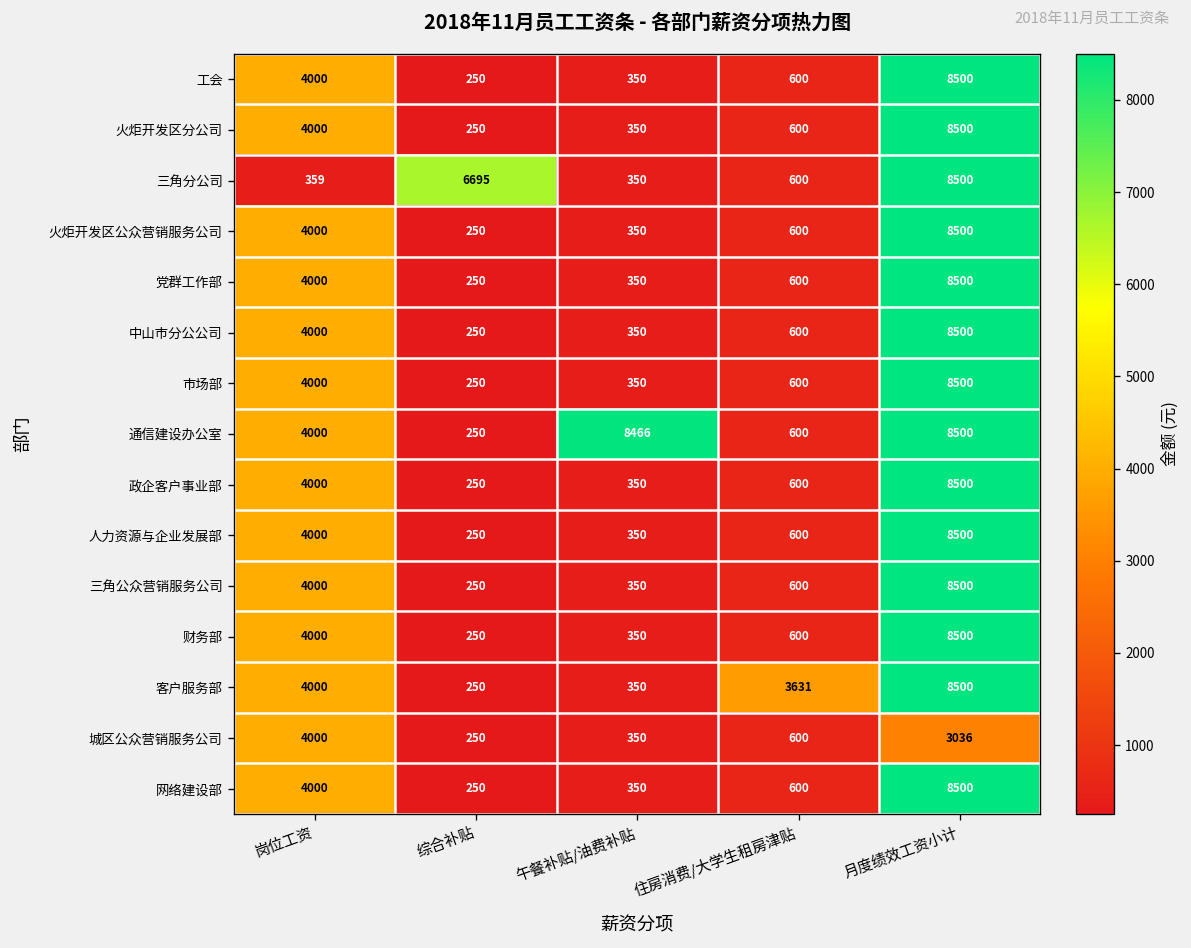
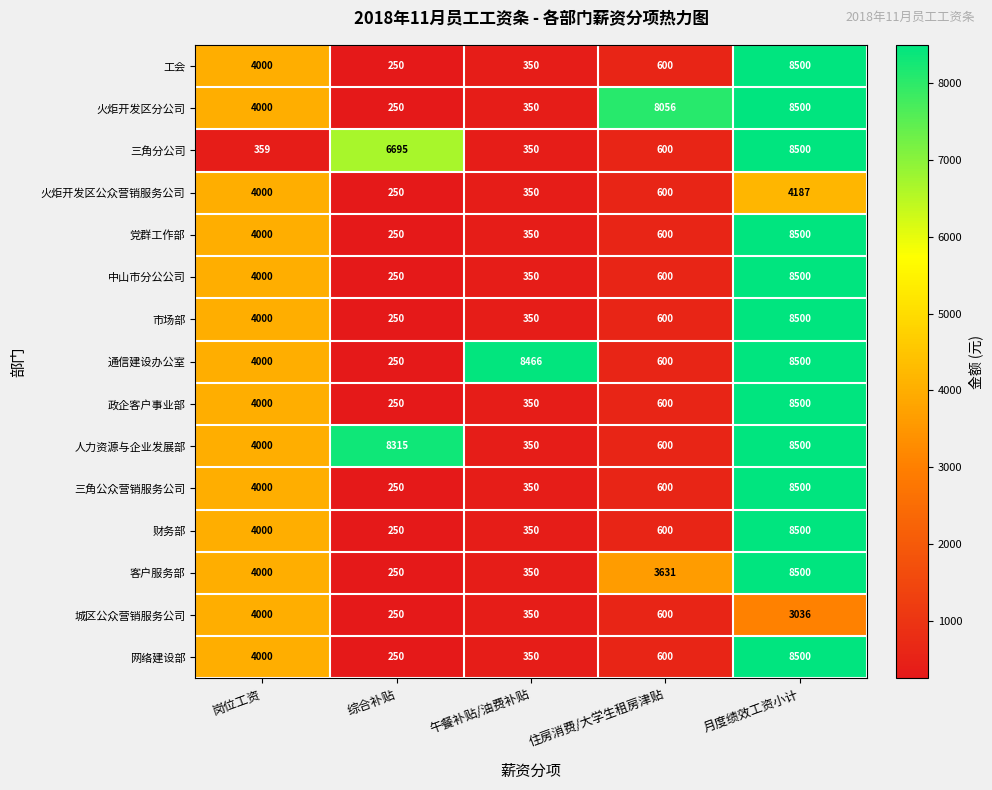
  {
    "工会": {
      "岗位工资": 4000,
      "综合补贴": 250,
      "午餐补贴/油费补贴": 350,
      "住房消费/大学生租房津贴": 600,
      "月度绩效工资小计": 8500
    },
    "火炬开发区分公司": {
      "岗位工资": 4000,
      "综合补贴": 250,
      "午餐补贴/油费补贴": 350,
-     "住房消费/大学生租房津贴": 600,
+     "住房消费/大学生租房津贴": 8056,
      "月度绩效工资小计": 8500
    },
    "三角分公司": {
      "岗位工资": 359,
      "综合补贴": 6695,
      "午餐补贴/油费补贴": 350,
      "住房消费/大学生租房津贴": 600,
      "月度绩效工资小计": 8500
    },
    "火炬开发区公众营销服务公司": {
      "岗位工资": 4000,
      "综合补贴": 250,
      "午餐补贴/油费补贴": 350,
      "住房消费/大学生租房津贴": 600,
-     "月度绩效工资小计": 8500
+     "月度绩效工资小计": 4187
    },
    "党群工作部": {
      "岗位工资": 4000,
      "综合补贴": 250,
      "午餐补贴/油费补贴": 350,
      "住房消费/大学生租房津贴": 600,
      "月度绩效工资小计": 8500
    },
    "中山市分公公司": {
      "岗位工资": 4000,
      "综合补贴": 250,
      "午餐补贴/油费补贴": 350,
      "住房消费/大学生租房津贴": 600,
      "月度绩效工资小计": 8500
    },
    "市场部": {
      "岗位工资": 4000,
      "综合补贴": 250,
      "午餐补贴/油费补贴": 350,
      "住房消费/大学生租房津贴": 600,
      "月度绩效工资小计": 8500
    },
    "通信建设办公室": {
      "岗位工资": 4000,
      "综合补贴": 250,
      "午餐补贴/油费补贴": 8466,
      "住房消费/大学生租房津贴": 600,
      "月度绩效工资小计": 8500
    },
    "政企客户事业部": {
      "岗位工资": 4000,
      "综合补贴": 250,
      "午餐补贴/油费补贴": 350,
      "住房消费/大学生租房津贴": 600,
      "月度绩效工资小计": 8500
    },
    "人力资源与企业发展部": {
      "岗位工资": 4000,
-     "综合补贴": 250,
+     "综合补贴": 8315,
      "午餐补贴/油费补贴": 350,
      "住房消费/大学生租房津贴": 600,
      "月度绩效工资小计": 8500
    },
    "三角公众营销服务公司": {
      "岗位工资": 4000,
      "综合补贴": 250,
      "午餐补贴/油费补贴": 350,
      "住房消费/大学生租房津贴": 600,
      "月度绩效工资小计": 8500
    },
    "财务部": {
      "岗位工资": 4000,
      "综合补贴": 250,
      "午餐补贴/油费补贴": 350,
      "住房消费/大学生租房津贴": 600,
      "月度绩效工资小计": 8500
    },
    "客户服务部": {
      "岗位工资": 4000,
      "综合补贴": 250,
      "午餐补贴/油费补贴": 350,
      "住房消费/大学生租房津贴": 3631,
      "月度绩效工资小计": 8500
    },
    "城区公众营销服务公司": {
      "岗位工资": 4000,
      "综合补贴": 250,
      "午餐补贴/油费补贴": 350,
      "住房消费/大学生租房津贴": 600,
      "月度绩效工资小计": 3036
    },
    "网络建设部": {
      "岗位工资": 4000,
      "综合补贴": 250,
      "午餐补贴/油费补贴": 350,
      "住房消费/大学生租房津贴": 600,
      "月度绩效工资小计": 8500
    }
  }
